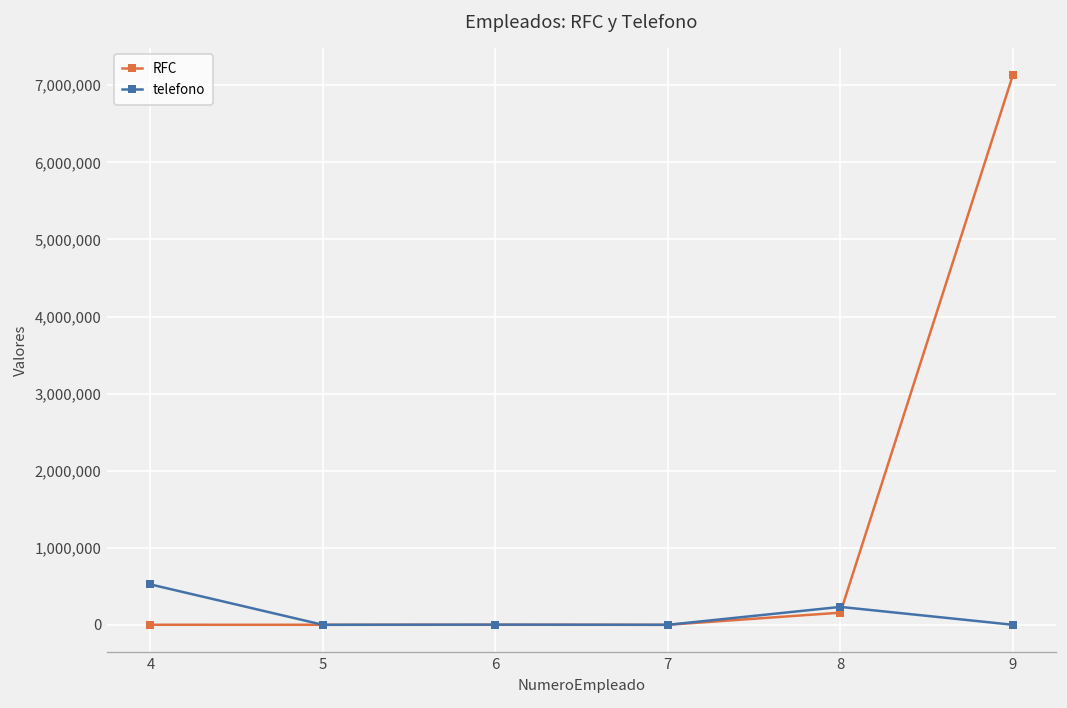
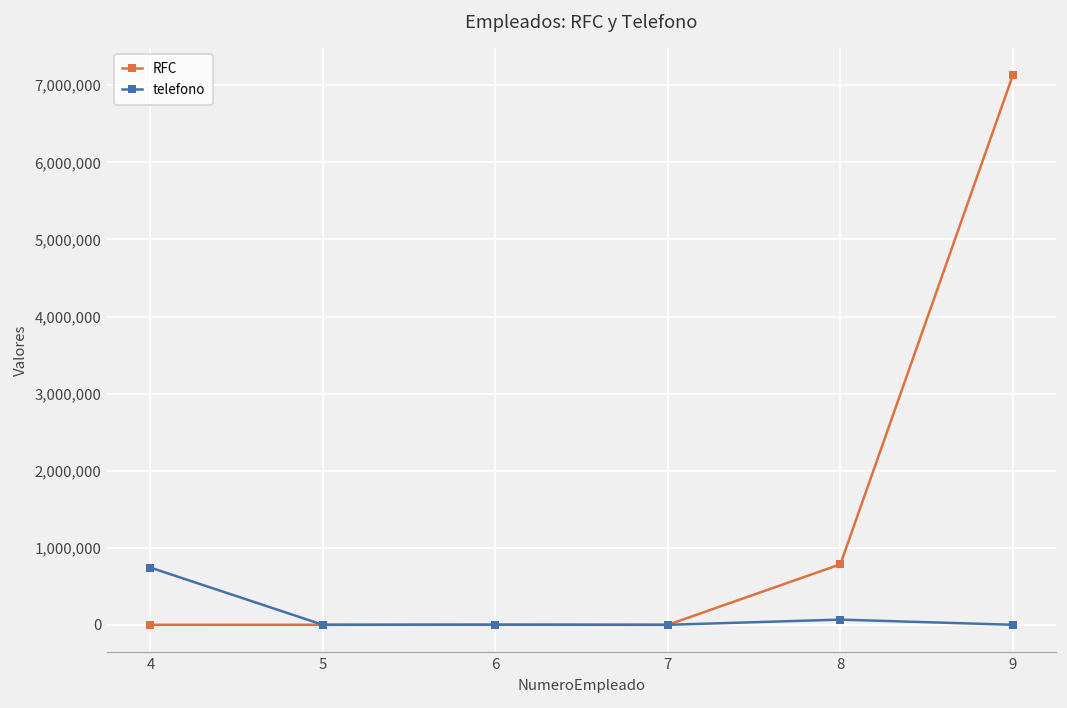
  {
    "RFC": {
      "4": "0",
-     "8": "200,000",
+     "8": "800,000",
      "9": "7,100,000"
    },
    "telefono": {
-     "4": "500,000",
-     "8": "200,000",
+     "4": "700,000",
+     "8": "100,000",
      "9": "0"
    }
  }
